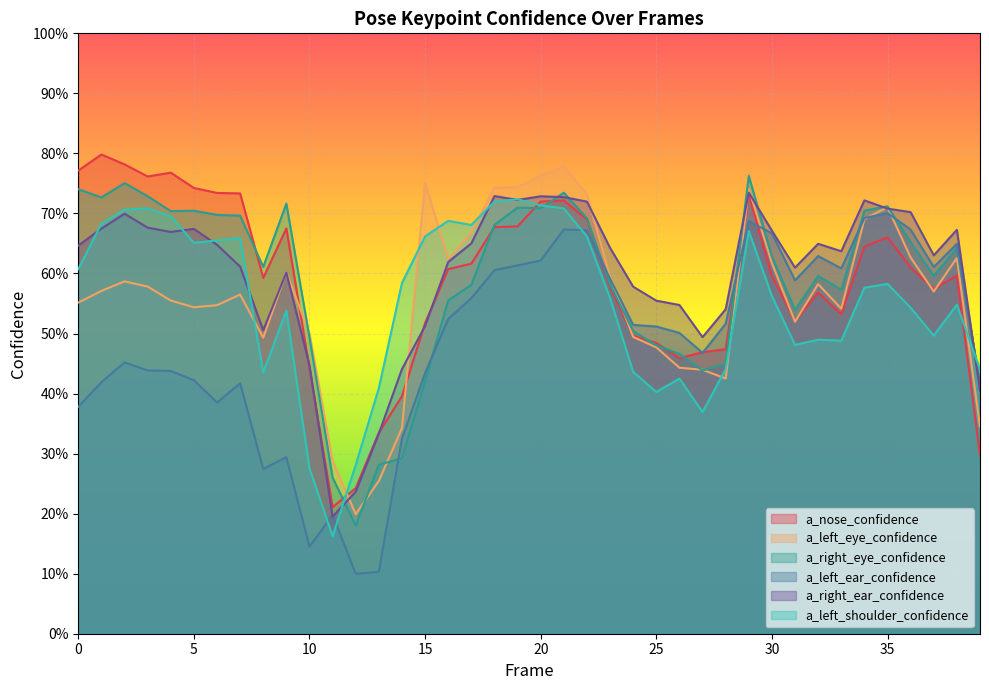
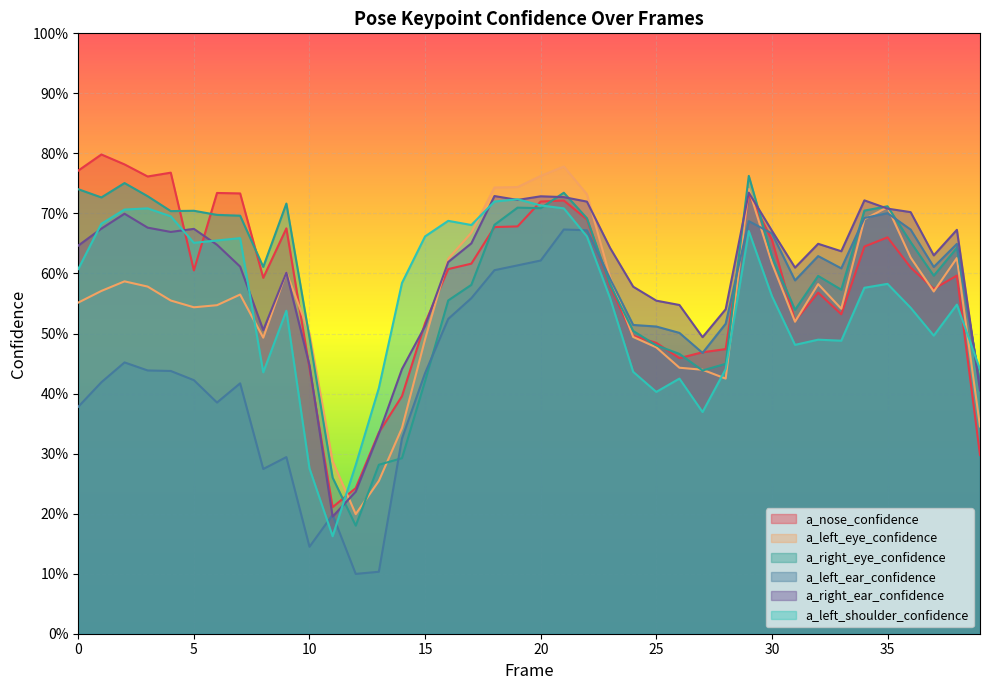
  {
    "a_nose_confidence": {
      "0": "77%",
-     "5": "74%",
+     "5": "61%",
      "10": "44%",
      "15": "52%",
      "20": "72%",
-     "30": "60%",
+     "30": "66%",
      "35": "66%"
    },
    "a_left_eye_confidence": {
      "0": "55%",
      "5": "54%",
      "10": "50%",
-     "15": "75%",
+     "15": "49%",
      "20": "76%",
      "30": "62%"
    }
  }
